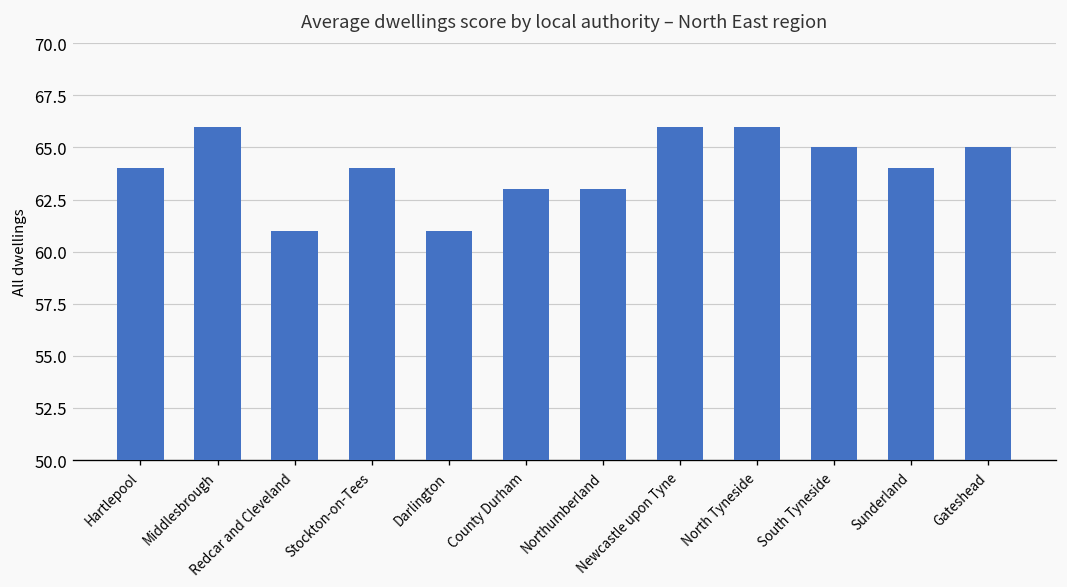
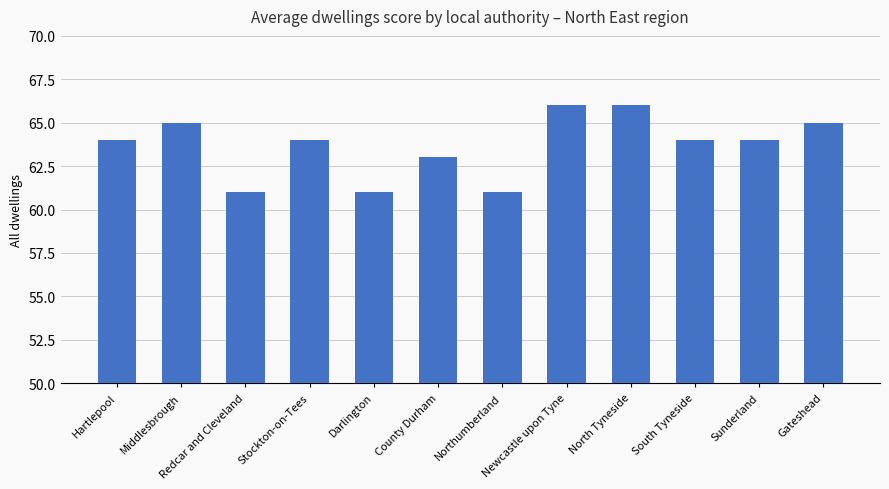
  {
    "Hartlepool": 64,
-   "Middlesbrough": 66,
+   "Middlesbrough": 65,
    "Redcar and Cleveland": 61,
    "Stockton-on-Tees": 64,
    "Darlington": 61,
    "County Durham": 63,
-   "Northumberland": 63,
+   "Northumberland": 61,
    "Newcastle upon Tyne": 66,
    "North Tyneside": 66,
-   "South Tyneside": 65,
+   "South Tyneside": 64,
    "Sunderland": 64,
    "Gateshead": 65
  }
